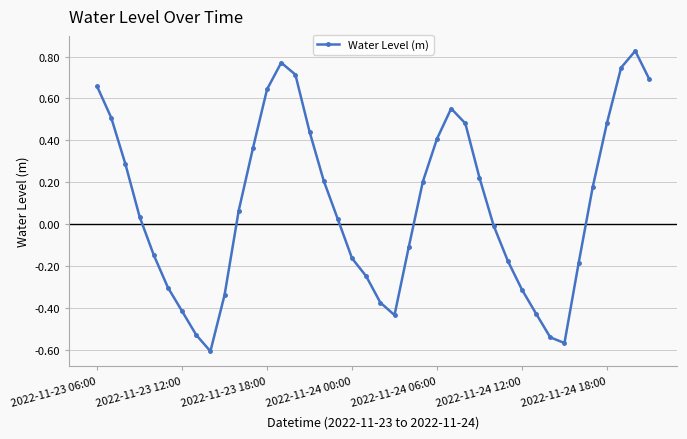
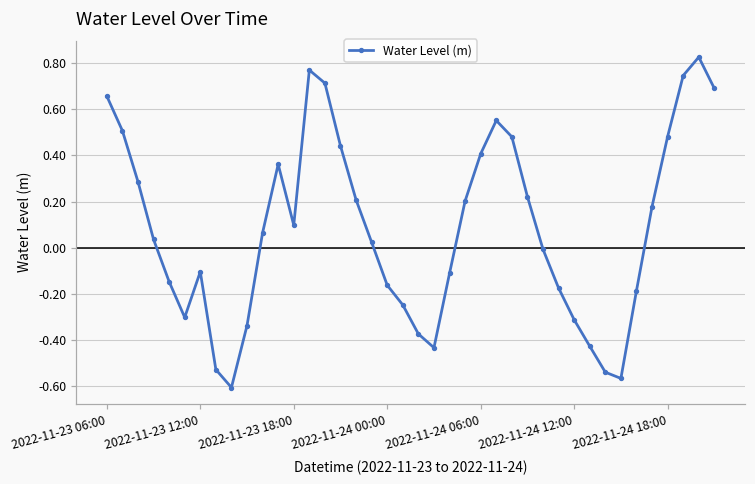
  {
    "2022-11-23 06:00": 0.66,
-   "2022-11-23 12:00": -0.42,
-   "2022-11-23 18:00": 0.64,
+   "2022-11-23 12:00": -0.10,
+   "2022-11-23 18:00": 0.10,
    "2022-11-24 00:00": -0.16,
    "2022-11-24 06:00": 0.41,
    "2022-11-24 12:00": -0.31,
    "2022-11-24 18:00": 0.48
  }
